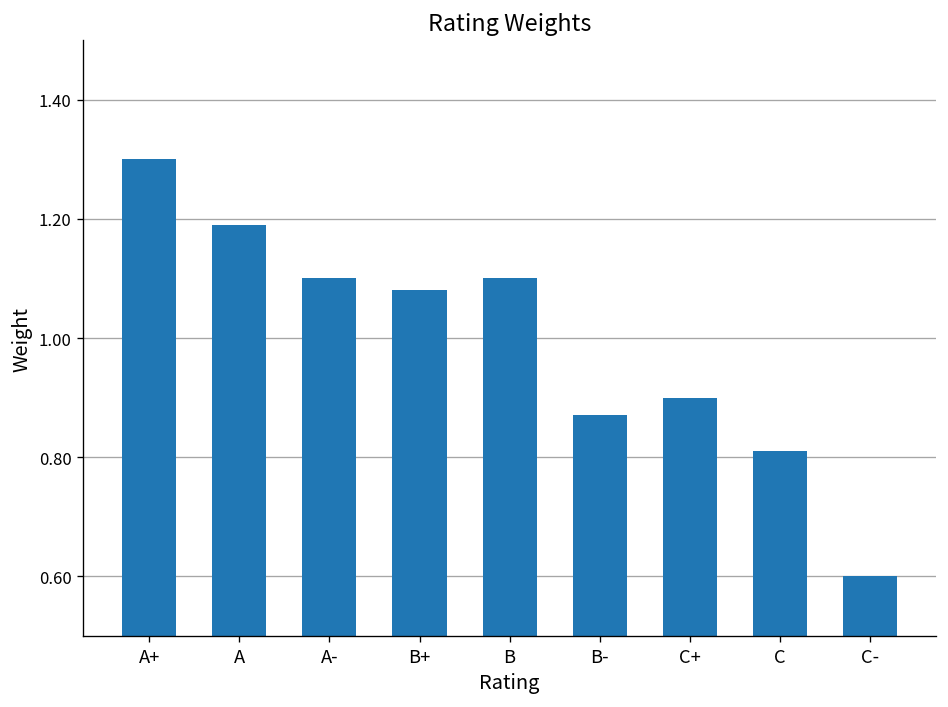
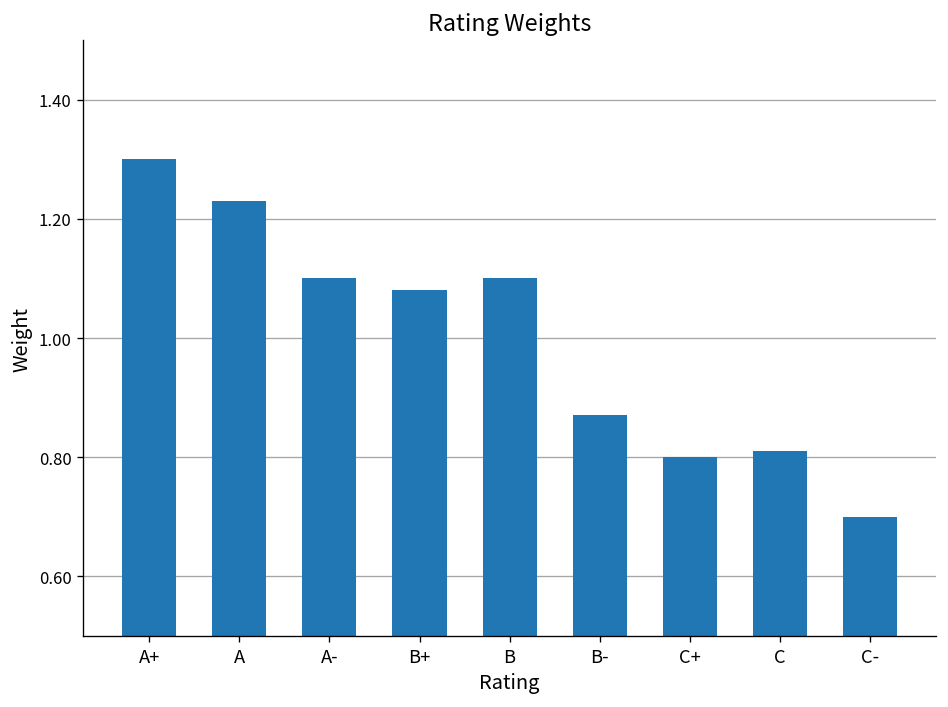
  {
    "A+": 1.30,
-   "A": 1.19,
+   "A": 1.23,
    "A-": 1.10,
    "B+": 1.08,
    "B": 1.10,
    "B-": 0.87,
-   "C+": 0.9,
+   "C+": 0.8,
    "C": 0.81,
-   "C-": 0.6
+   "C-": 0.7
  }
